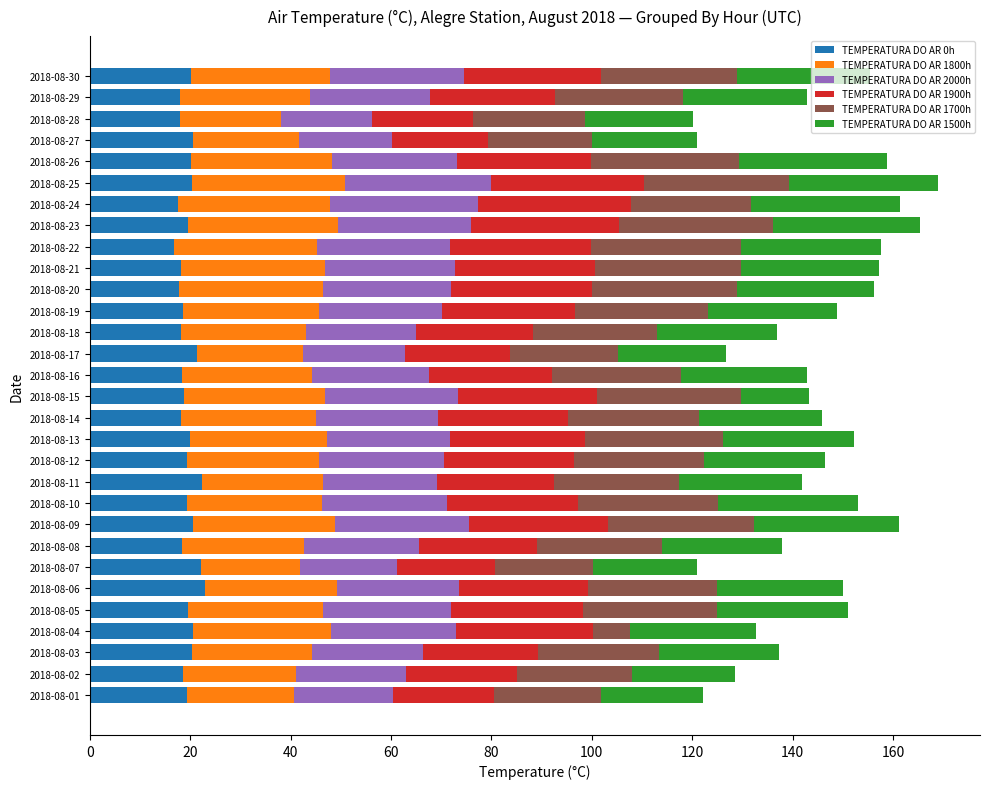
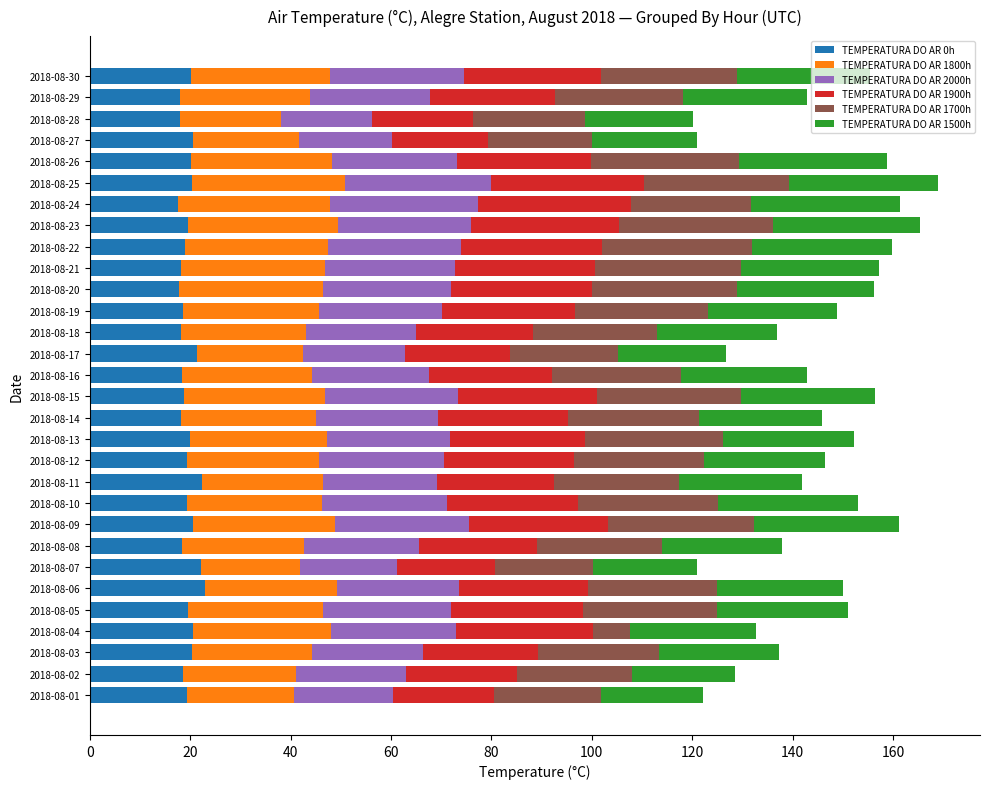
  {
    "TEMPERATURA DO AR 0h": {
      "2018-08-30": 20,
      "2018-08-29": 18,
      "2018-08-28": 18,
      "2018-08-27": 21,
      "2018-08-26": 20,
      "2018-08-25": 20,
      "2018-08-24": 18,
      "2018-08-23": 20,
-     "2018-08-22": 17,
+     "2018-08-22": 19,
      "2018-08-21": 18,
      "2018-08-20": 18,
      "2018-08-19": 19,
      "2018-08-18": 18,
      "2018-08-17": 21,
      "2018-08-16": 18,
      "2018-08-15": 19,
      "2018-08-14": 18,
      "2018-08-13": 20,
      "2018-08-12": 19,
      "2018-08-11": 22,
      "2018-08-10": 19,
      "2018-08-09": 21,
      "2018-08-08": 18,
      "2018-08-07": 22,
      "2018-08-06": 23,
      "2018-08-05": 20,
      "2018-08-04": 21,
      "2018-08-03": 20,
      "2018-08-02": 19,
      "2018-08-01": 19
    },
    "TEMPERATURA DO AR 1800h": {
      "2018-08-30": 28,
      "2018-08-29": 26,
      "2018-08-28": 20,
      "2018-08-27": 21,
      "2018-08-26": 28,
      "2018-08-25": 30,
      "2018-08-24": 30,
      "2018-08-23": 30,
      "2018-08-22": 28,
      "2018-08-21": 29,
      "2018-08-20": 29,
      "2018-08-19": 27,
      "2018-08-18": 25,
      "2018-08-17": 21,
      "2018-08-16": 26,
      "2018-08-15": 28,
      "2018-08-14": 27,
      "2018-08-13": 27,
      "2018-08-12": 26,
      "2018-08-11": 24,
      "2018-08-10": 27,
      "2018-08-09": 28,
      "2018-08-08": 24,
      "2018-08-07": 20,
      "2018-08-06": 26,
      "2018-08-05": 27,
      "2018-08-04": 27,
      "2018-08-03": 24,
      "2018-08-02": 22,
      "2018-08-01": 21
    },
    "TEMPERATURA DO AR 2000h": {
      "2018-08-30": 27,
      "2018-08-29": 24,
      "2018-08-28": 18,
      "2018-08-27": 19,
      "2018-08-26": 25,
      "2018-08-25": 29,
      "2018-08-24": 29,
      "2018-08-23": 26,
      "2018-08-22": 27,
      "2018-08-21": 26,
      "2018-08-20": 25,
      "2018-08-19": 25,
      "2018-08-18": 22,
      "2018-08-17": 20,
      "2018-08-16": 23,
      "2018-08-15": 26,
      "2018-08-14": 24,
      "2018-08-13": 24,
      "2018-08-12": 25,
      "2018-08-11": 23,
      "2018-08-10": 25,
      "2018-08-09": 27,
      "2018-08-08": 23,
      "2018-08-07": 19,
      "2018-08-06": 24,
      "2018-08-05": 26,
      "2018-08-04": 25,
      "2018-08-03": 22,
      "2018-08-02": 22,
      "2018-08-01": 20
    },
    "TEMPERATURA DO AR 1900h": {
      "2018-08-30": 27,
      "2018-08-29": 25,
      "2018-08-28": 20,
      "2018-08-27": 19,
      "2018-08-26": 27,
      "2018-08-25": 30,
      "2018-08-24": 31,
      "2018-08-23": 30,
      "2018-08-22": 28,
      "2018-08-21": 28,
      "2018-08-20": 28,
      "2018-08-19": 26,
      "2018-08-18": 23,
      "2018-08-17": 21,
      "2018-08-16": 25,
      "2018-08-15": 28,
      "2018-08-14": 26,
      "2018-08-13": 27,
      "2018-08-12": 26,
      "2018-08-11": 23,
      "2018-08-10": 26,
      "2018-08-09": 28,
      "2018-08-08": 24,
      "2018-08-07": 20,
      "2018-08-06": 26,
      "2018-08-05": 26,
      "2018-08-04": 27,
      "2018-08-03": 23,
      "2018-08-02": 22,
      "2018-08-01": 20
    },
    "TEMPERATURA DO AR 1700h": {
      "2018-08-30": 27,
      "2018-08-29": 26,
      "2018-08-28": 22,
      "2018-08-27": 21,
      "2018-08-26": 30,
      "2018-08-25": 29,
      "2018-08-24": 24,
      "2018-08-23": 31,
      "2018-08-22": 30,
      "2018-08-21": 29,
      "2018-08-20": 29,
      "2018-08-19": 27,
      "2018-08-18": 25,
      "2018-08-17": 22,
      "2018-08-16": 26,
      "2018-08-15": 29,
      "2018-08-14": 26,
      "2018-08-13": 28,
      "2018-08-12": 26,
      "2018-08-11": 25,
      "2018-08-10": 28,
      "2018-08-09": 29,
      "2018-08-08": 25,
      "2018-08-07": 20,
      "2018-08-06": 26,
      "2018-08-05": 27,
      "2018-08-04": 8,
      "2018-08-03": 24,
      "2018-08-02": 23,
      "2018-08-01": 21
    },
    "TEMPERATURA DO AR 1500h": {
      "2018-08-29": 25,
      "2018-08-28": 22,
      "2018-08-27": 21,
      "2018-08-26": 30,
      "2018-08-25": 30,
      "2018-08-24": 30,
      "2018-08-23": 29,
      "2018-08-22": 28,
      "2018-08-21": 28,
      "2018-08-20": 27,
      "2018-08-19": 26,
      "2018-08-18": 24,
      "2018-08-17": 22,
      "2018-08-16": 25,
-     "2018-08-15": 14,
+     "2018-08-15": 27,
      "2018-08-14": 25,
      "2018-08-13": 26,
      "2018-08-12": 24,
      "2018-08-11": 25,
      "2018-08-10": 28,
      "2018-08-09": 29,
      "2018-08-08": 24,
      "2018-08-07": 21,
      "2018-08-06": 25,
      "2018-08-05": 26,
      "2018-08-04": 25,
      "2018-08-03": 24,
      "2018-08-02": 21,
      "2018-08-01": 20
    }
  }
